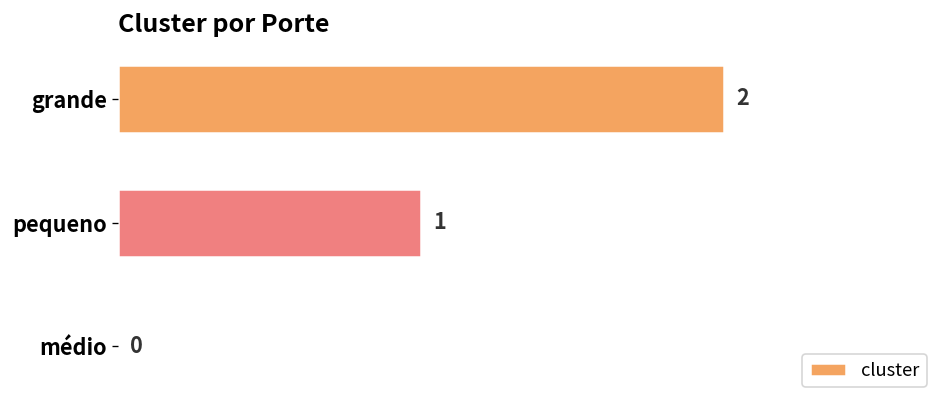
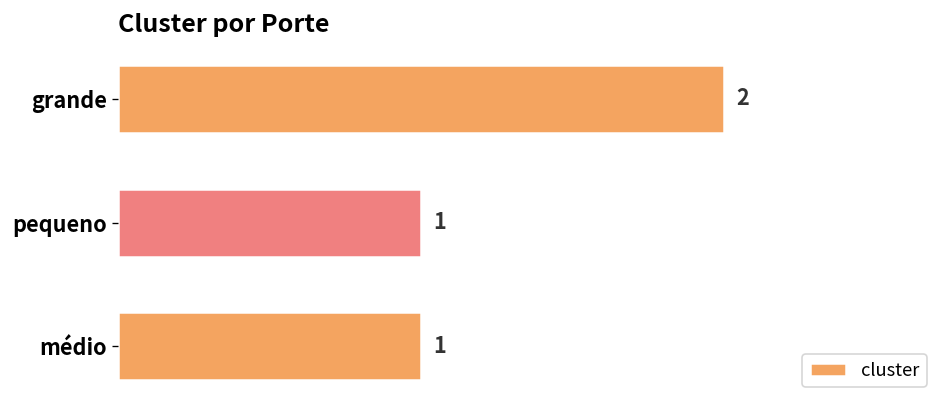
  {
    "grande": 2,
    "pequeno": 1,
-   "médio": 0
+   "médio": 1
  }
